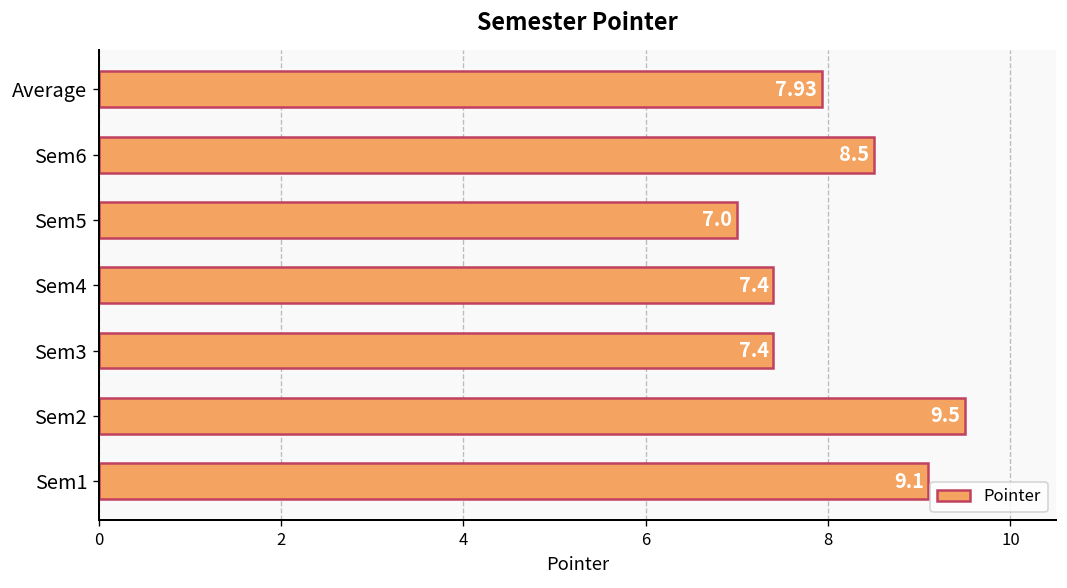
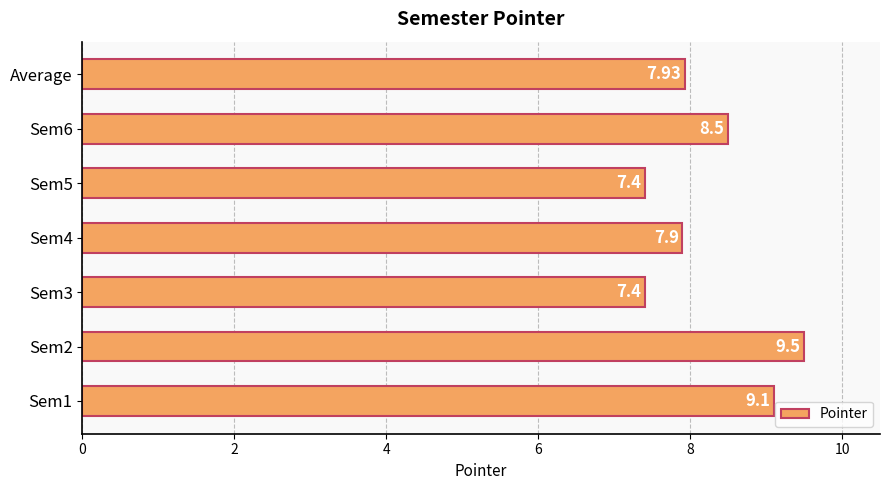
  {
    "Average": 7.93,
    "Sem6": 8.5,
-   "Sem5": 7.0,
-   "Sem4": 7.4,
+   "Sem5": 7.4,
+   "Sem4": 7.9,
    "Sem3": 7.4,
    "Sem2": 9.5,
    "Sem1": 9.1
  }
